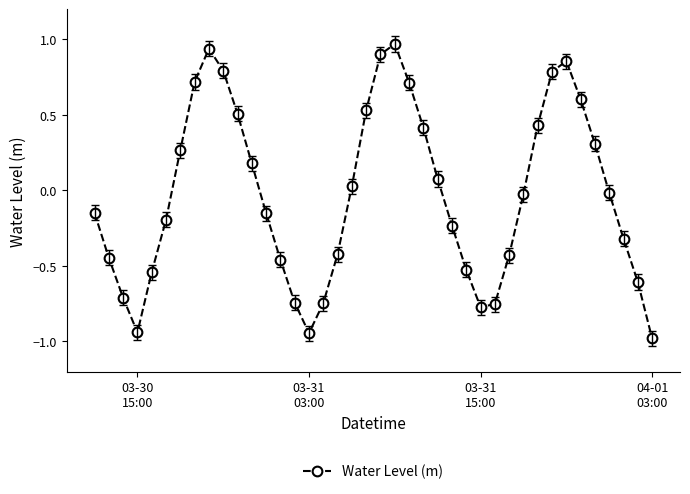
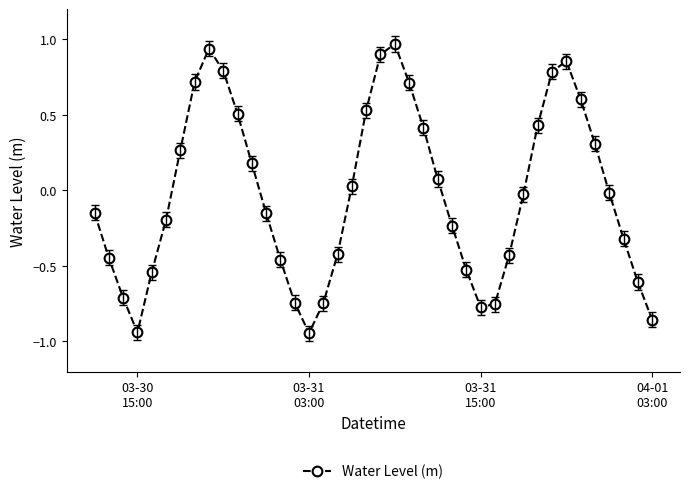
  {
    "Water Level (m)": {
      "03-30 15:00": -0.94,
      "03-31 03:00": -0.95,
      "03-31 15:00": -0.77,
-     "04-01 03:00": -0.98
+     "04-01 03:00": -0.86
    }
  }
